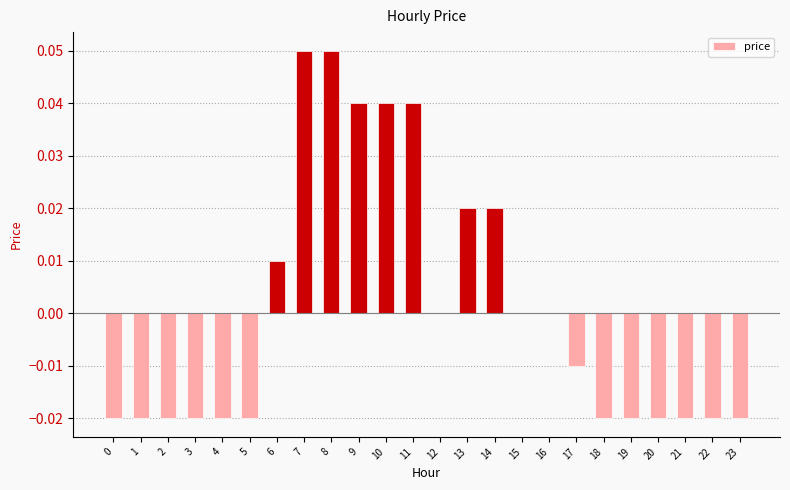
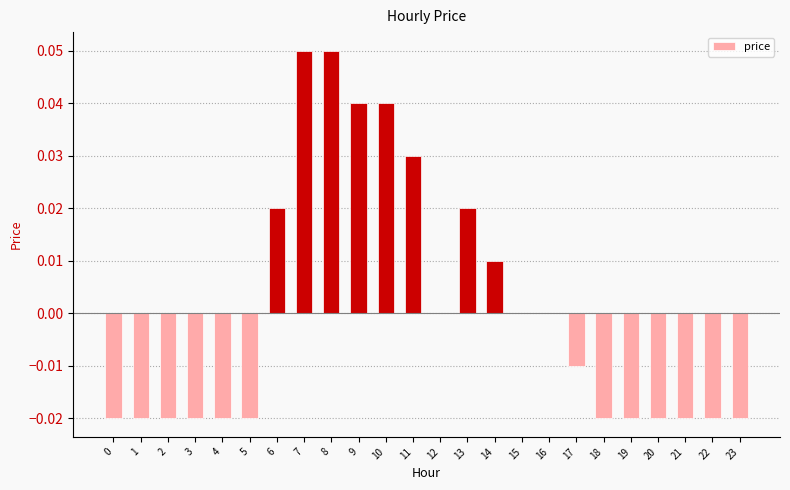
  {
    "0": -0.02,
    "1": -0.02,
    "2": -0.02,
    "3": -0.02,
    "4": -0.02,
    "5": -0.02,
-   "6": 0.01,
+   "6": 0.02,
    "7": 0.05,
    "8": 0.05,
    "9": 0.04,
    "10": 0.04,
-   "11": 0.04,
+   "11": 0.03,
    "12": 0.00,
    "13": 0.02,
-   "14": 0.02,
+   "14": 0.01,
    "15": 0.00,
    "16": 0.00,
    "17": -0.01,
    "18": -0.02,
    "19": -0.02,
    "20": -0.02,
    "21": -0.02,
    "22": -0.02,
    "23": -0.02
  }
